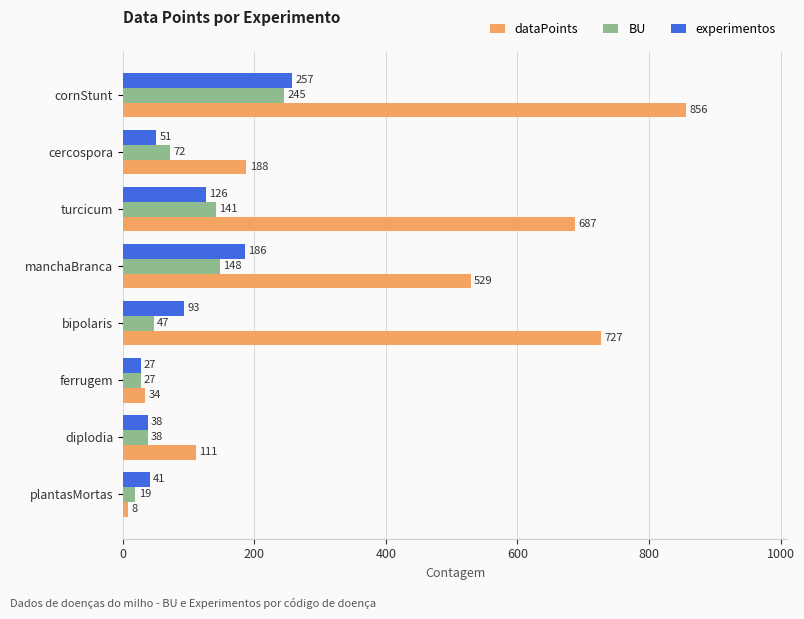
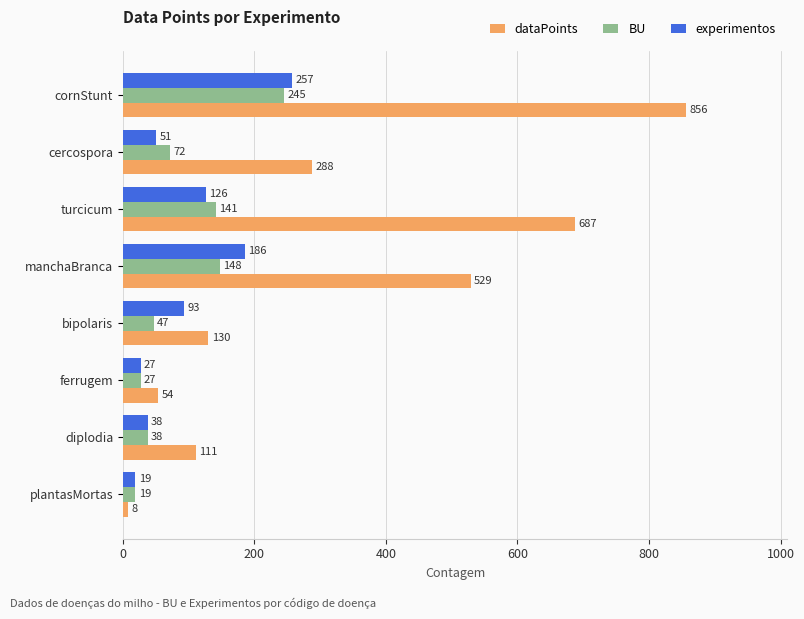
  {
    "dataPoints": {
      "cornStunt": 856,
-     "cercospora": 188,
+     "cercospora": 288,
      "turcicum": 687,
      "manchaBranca": 529,
-     "bipolaris": 727,
-     "ferrugem": 34,
+     "bipolaris": 130,
+     "ferrugem": 54,
      "diplodia": 111,
      "plantasMortas": 8
    },
    "BU": {
      "cornStunt": 245,
      "cercospora": 72,
      "turcicum": 141,
      "manchaBranca": 148,
      "bipolaris": 47,
      "ferrugem": 27,
      "diplodia": 38,
      "plantasMortas": 19
    },
    "experimentos": {
      "cornStunt": 257,
      "cercospora": 51,
      "turcicum": 126,
      "manchaBranca": 186,
      "bipolaris": 93,
      "ferrugem": 27,
      "diplodia": 38,
-     "plantasMortas": 41
+     "plantasMortas": 19
    }
  }
